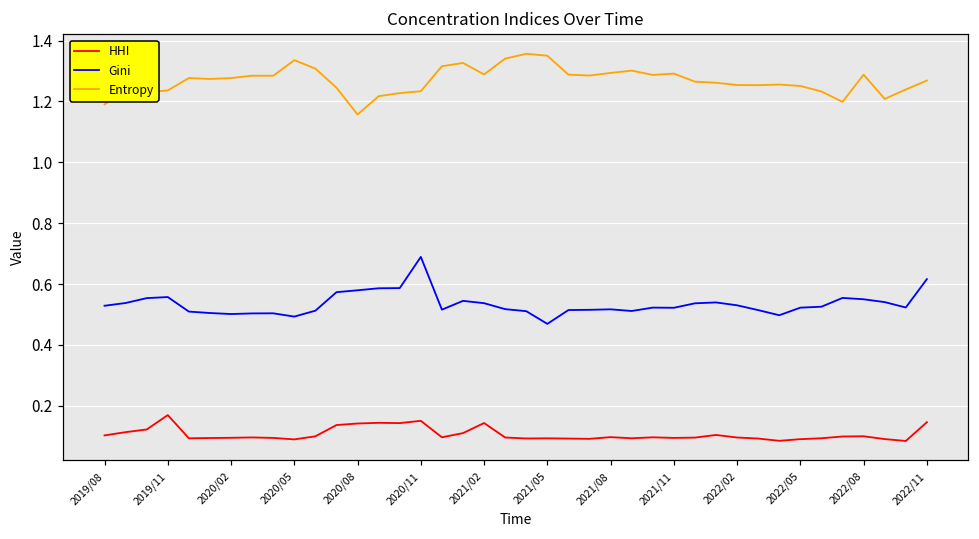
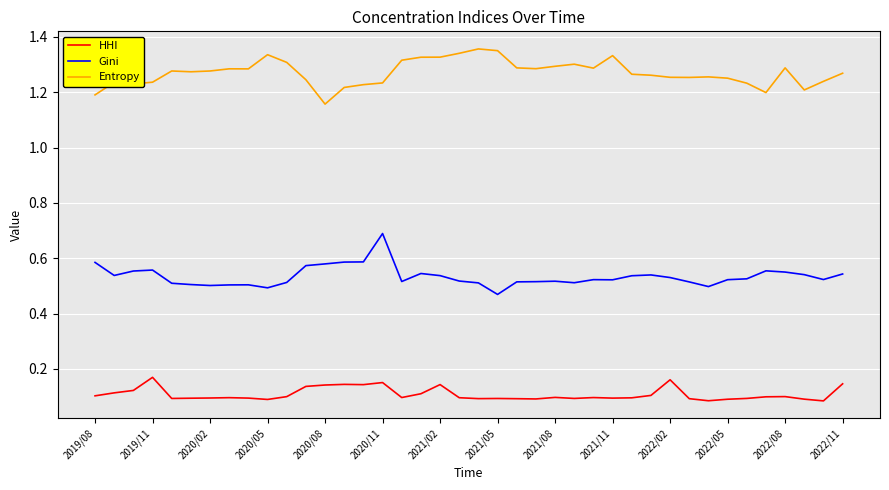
  {
    "HHI": {
      "2019/08": 0.10,
      "2019/11": 0.17,
      "2020/02": 0.09,
      "2020/05": 0.09,
      "2020/08": 0.14,
      "2020/11": 0.15,
      "2021/02": 0.14,
      "2021/05": 0.09,
      "2021/08": 0.10,
      "2021/11": 0.09,
-     "2022/02": 0.10,
+     "2022/02": 0.16,
      "2022/05": 0.09,
      "2022/08": 0.10,
      "2022/11": 0.15
    },
    "Gini": {
-     "2019/08": 0.53,
+     "2019/08": 0.58,
      "2019/11": 0.56,
      "2020/02": 0.50,
      "2020/05": 0.49,
      "2020/08": 0.58,
      "2020/11": 0.69,
      "2021/02": 0.54,
      "2021/05": 0.47,
      "2021/08": 0.52,
      "2021/11": 0.52,
      "2022/02": 0.53,
      "2022/05": 0.52,
      "2022/08": 0.55,
-     "2022/11": 0.62
+     "2022/11": 0.54
    },
    "Entropy": {
      "2019/08": 1.19,
      "2019/11": 1.24,
      "2020/02": 1.28,
      "2020/05": 1.34,
      "2020/08": 1.16,
      "2020/11": 1.23,
-     "2021/02": 1.29,
+     "2021/02": 1.33,
      "2021/05": 1.35,
      "2021/08": 1.29,
-     "2021/11": 1.29,
+     "2021/11": 1.33,
      "2022/02": 1.25,
      "2022/05": 1.25,
      "2022/08": 1.29,
      "2022/11": 1.27
    }
  }
